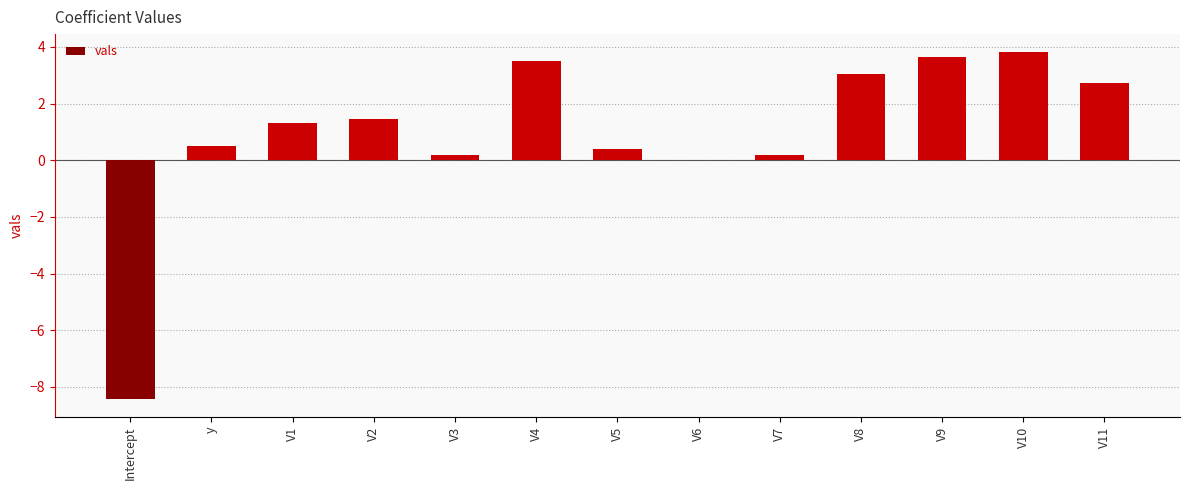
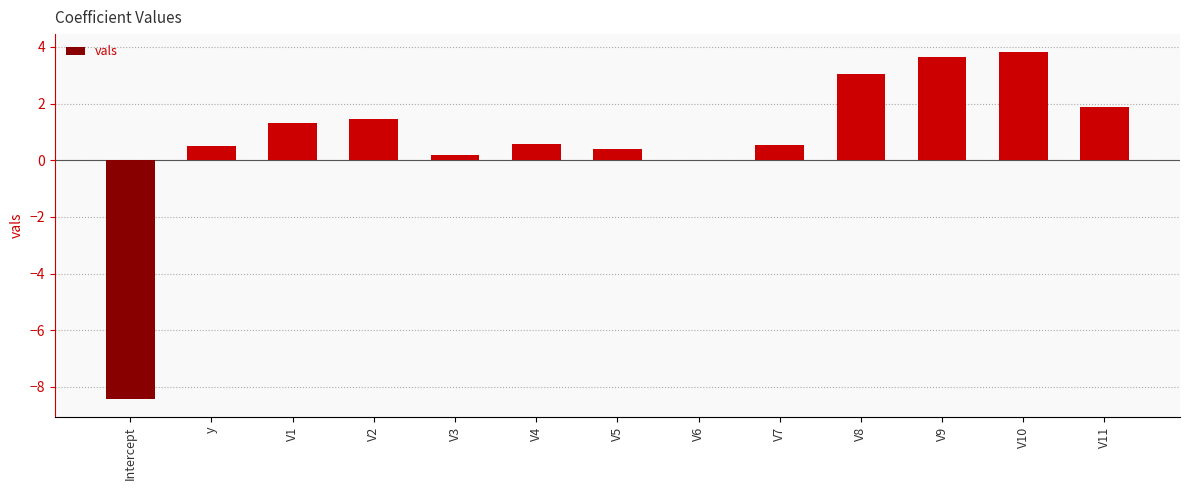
  {
    "Intercept": -8.4,
    "y": 0.5,
    "V1": 1.3,
    "V2": 1.5,
    "V3": 0.2,
-   "V4": 3.5,
+   "V4": 0.6,
    "V5": 0.4,
-   "V7": 0.2,
+   "V7": 0.5,
    "V8": 3.1,
    "V9": 3.6,
    "V10": 3.8,
-   "V11": 2.7
+   "V11": 1.9
  }
